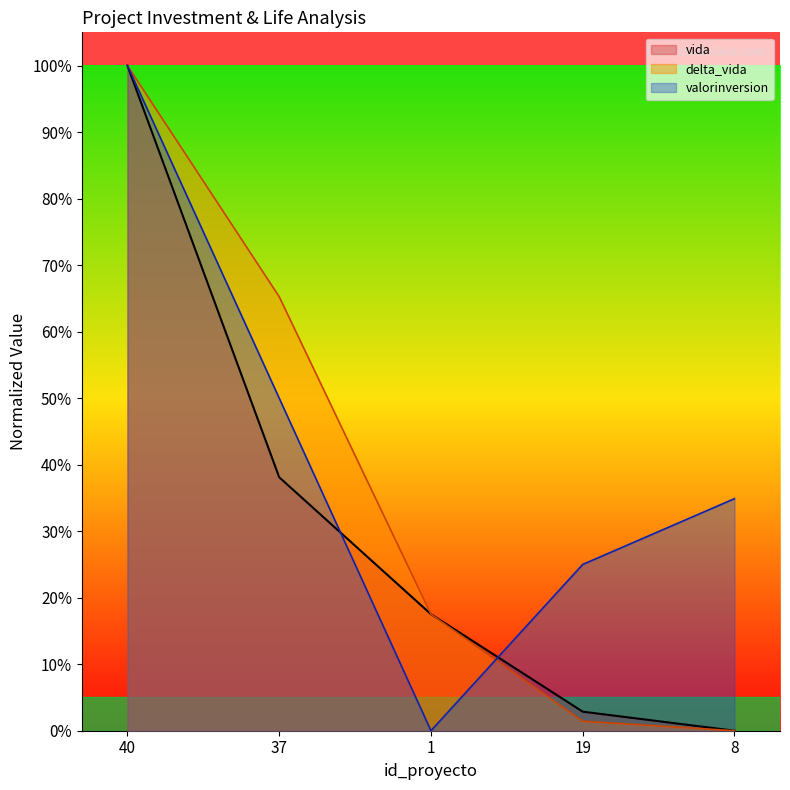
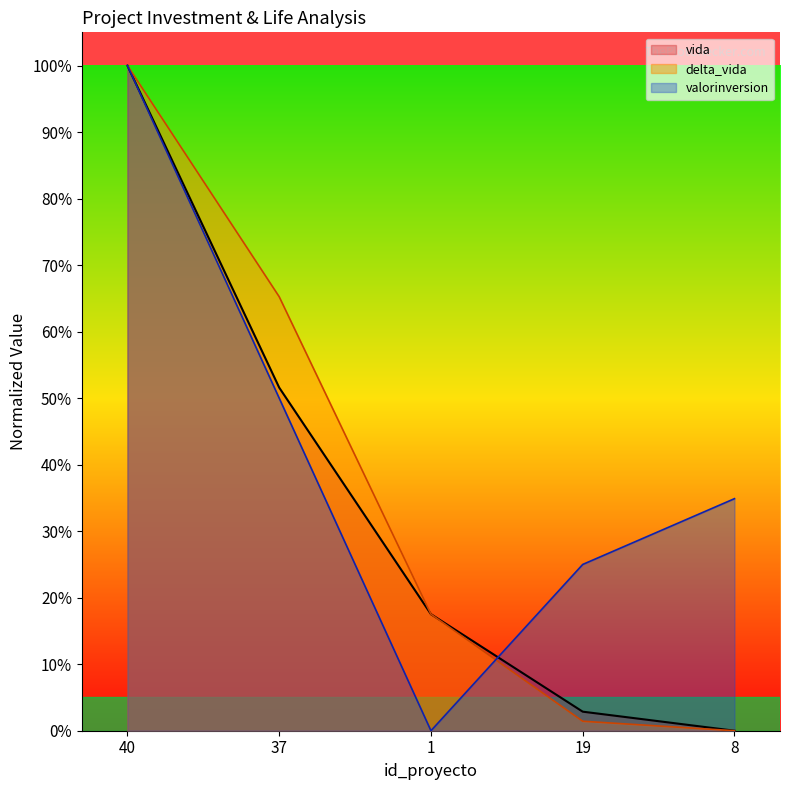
  {
    "vida": {
-     "37": "38%"
+     "37": "52%"
    },
    "delta_vida": {
      "37": "65%"
    },
    "valorinversion": {
      "37": "50%",
      "19": "25%",
      "8": "35%"
    }
  }
